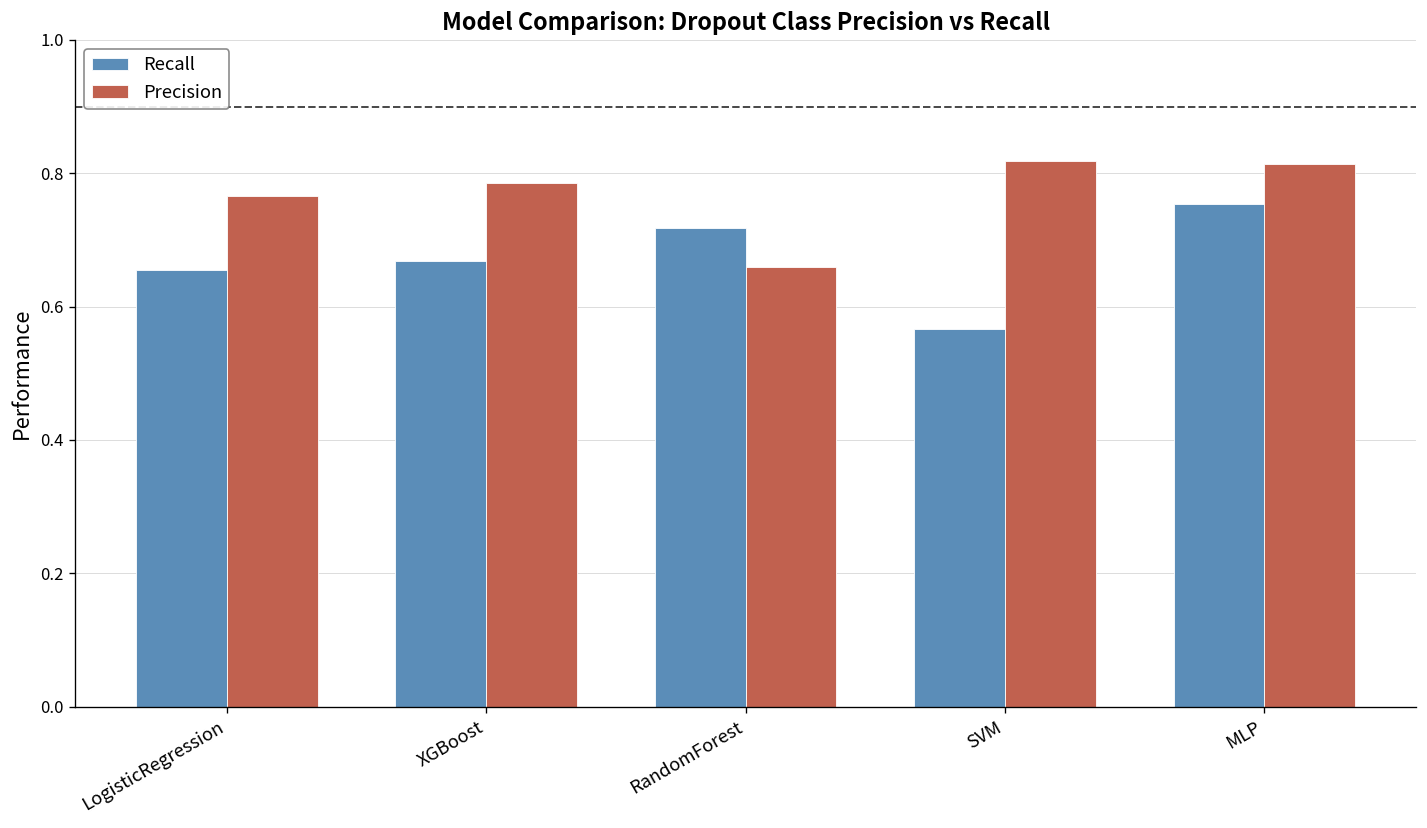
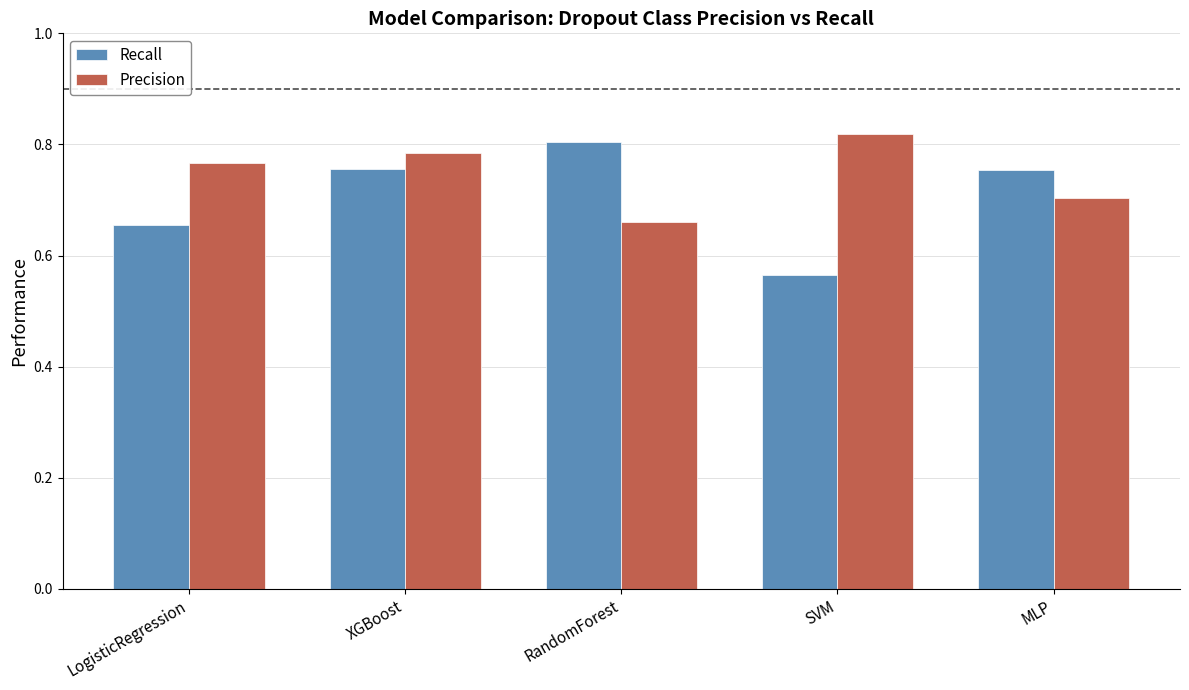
  {
    "Recall": {
      "LogisticRegression": 0.65,
-     "XGBoost": 0.67,
-     "RandomForest": 0.72,
+     "XGBoost": 0.76,
+     "RandomForest": 0.80,
      "SVM": 0.57,
      "MLP": 0.75
    },
    "Precision": {
      "LogisticRegression": 0.77,
      "XGBoost": 0.79,
      "RandomForest": 0.66,
      "SVM": 0.82,
-     "MLP": 0.81
+     "MLP": 0.70
    }
  }
